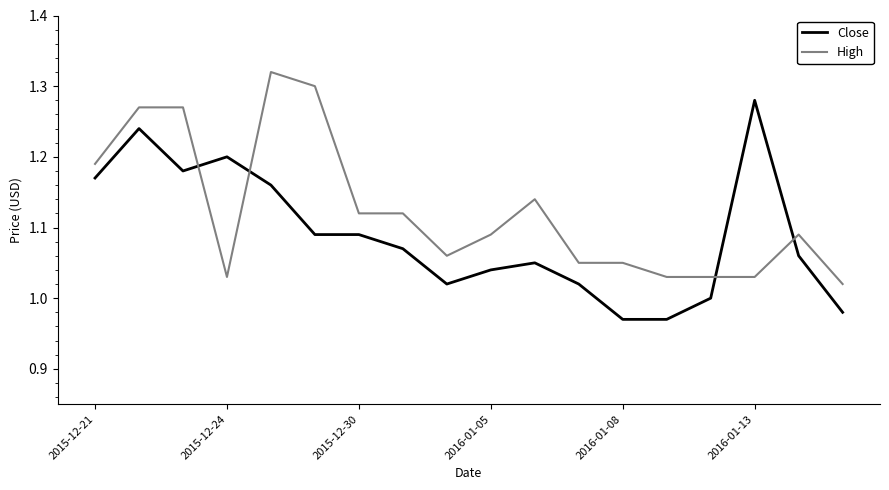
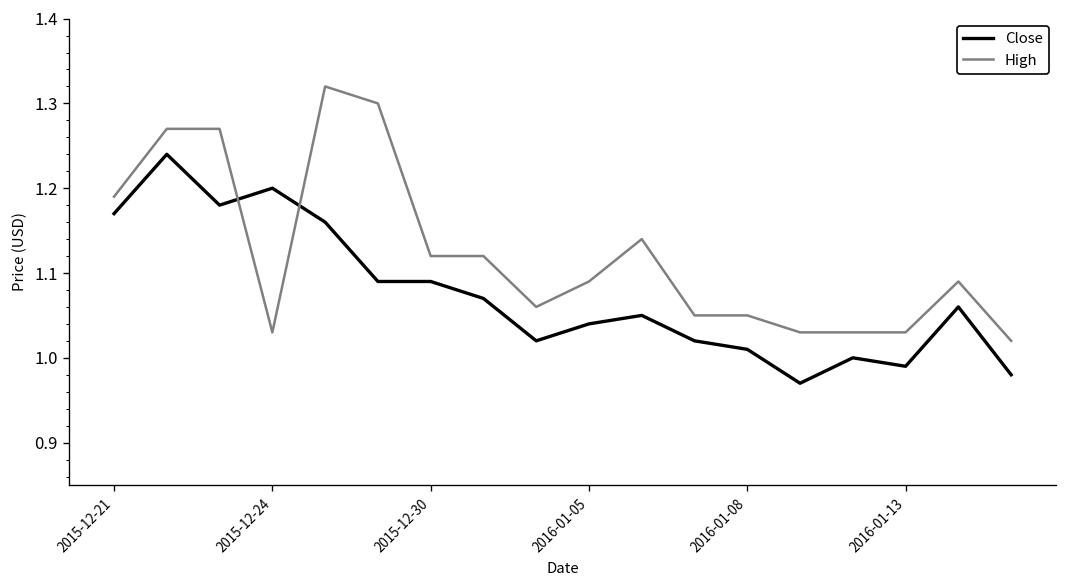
  {
    "Close": {
      "2015-12-21": 1.17,
      "2015-12-24": 1.20,
      "2015-12-30": 1.09,
      "2016-01-05": 1.04,
-     "2016-01-08": 0.97,
-     "2016-01-13": 1.28
+     "2016-01-08": 1.01,
+     "2016-01-13": 0.99
    },
    "High": {
      "2015-12-21": 1.19,
      "2015-12-24": 1.03,
      "2015-12-30": 1.12,
      "2016-01-05": 1.09,
      "2016-01-08": 1.05,
      "2016-01-13": 1.03
    }
  }
